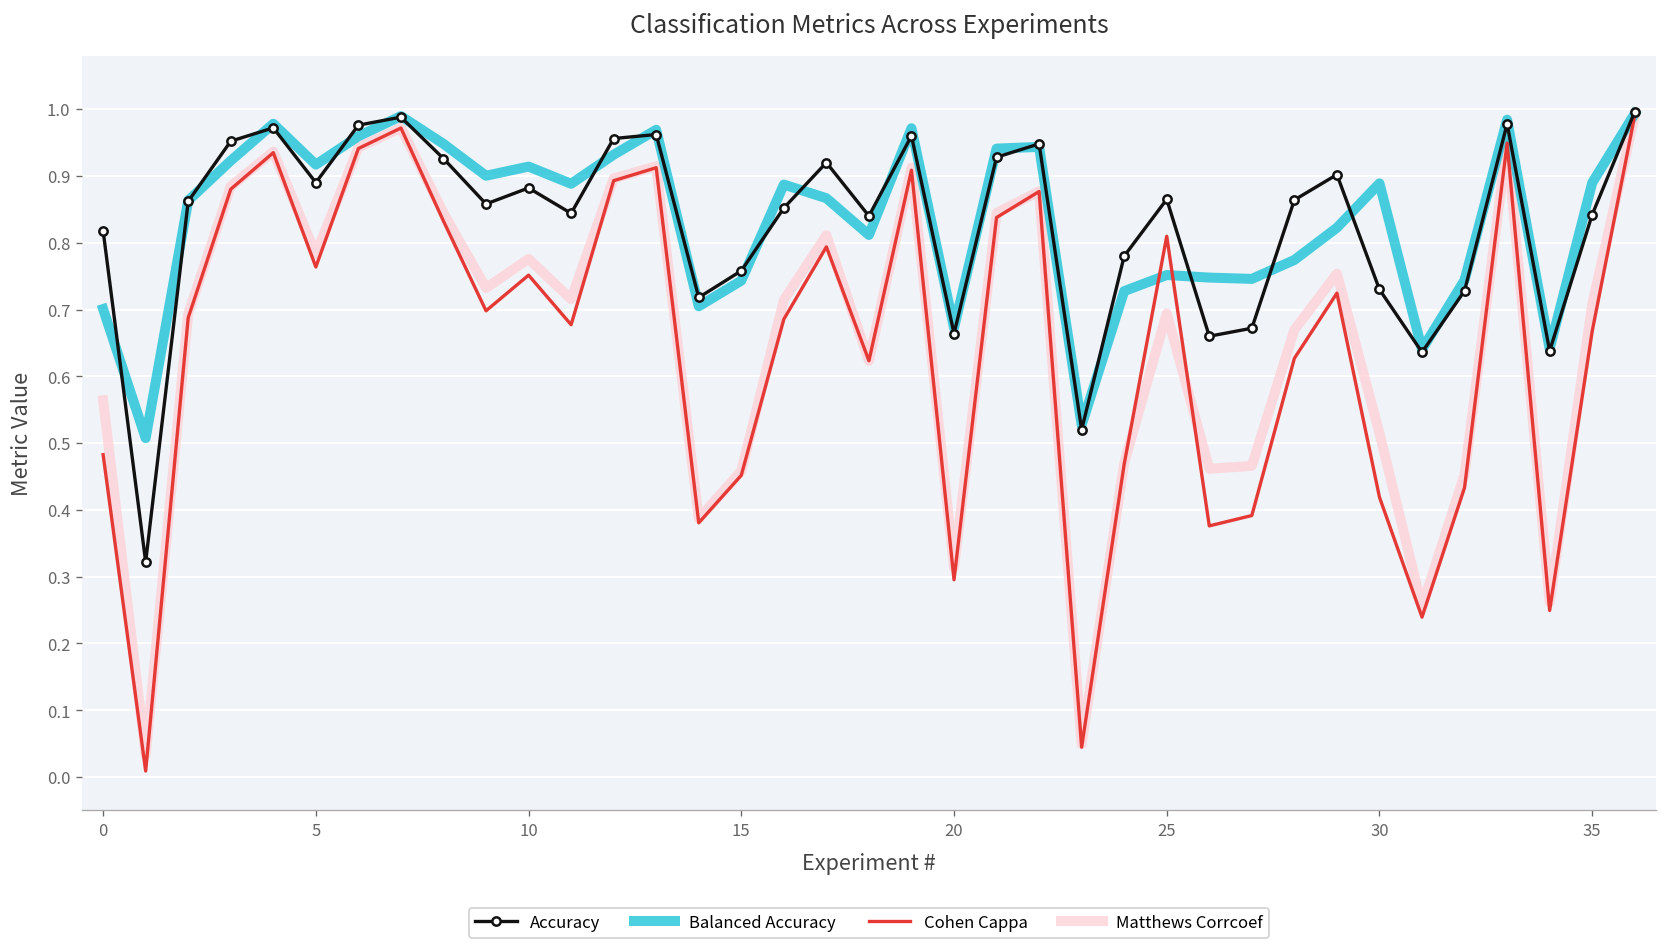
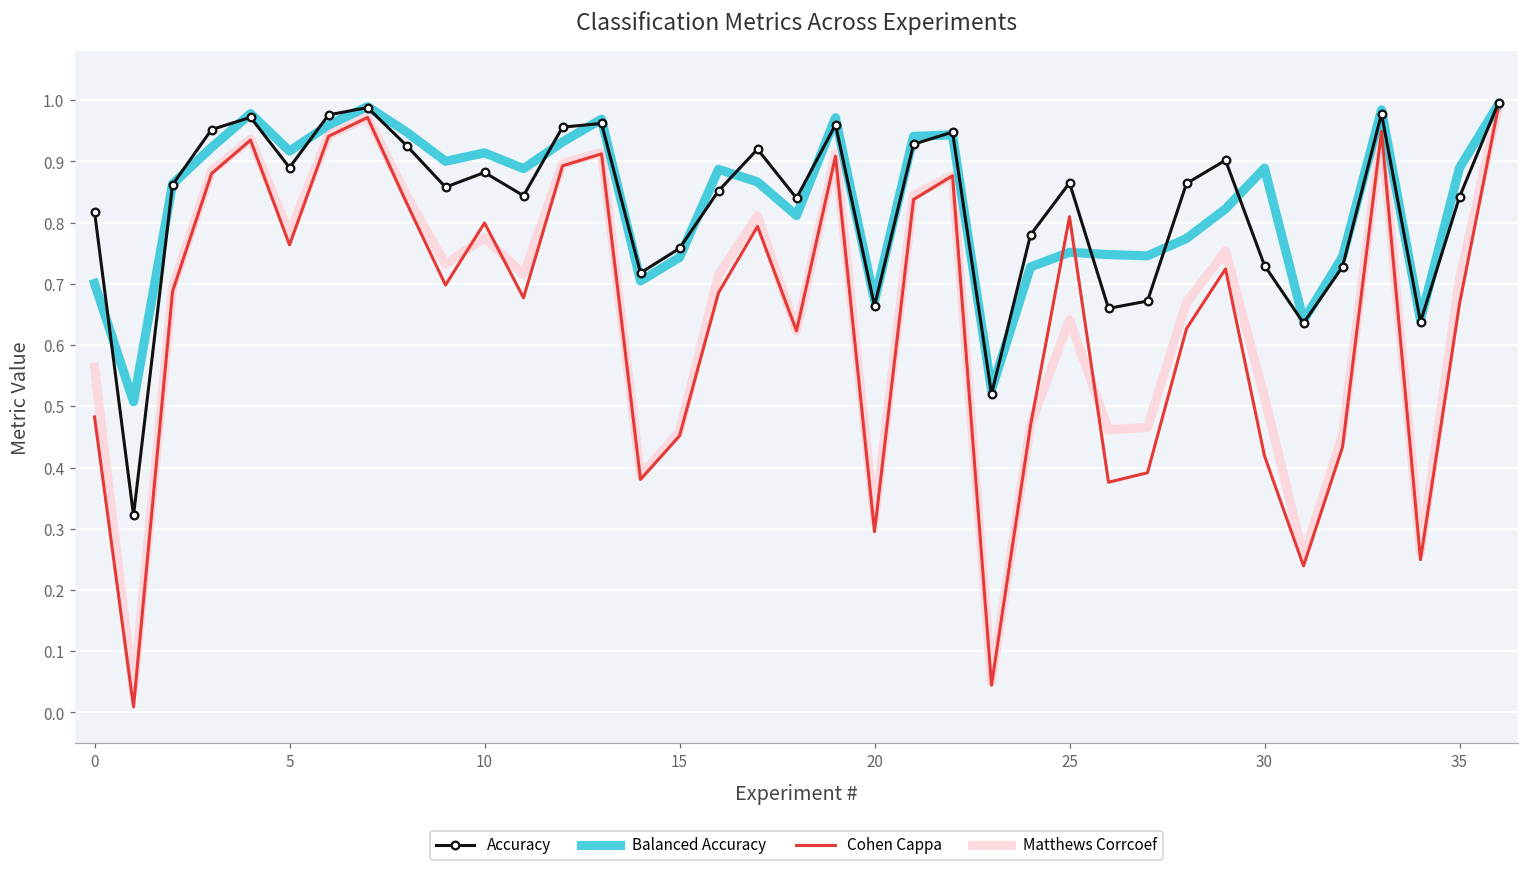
  {
    "Accuracy": {
      "0": 0.82,
      "5": 0.89,
      "10": 0.88,
      "15": 0.76,
      "20": 0.66,
      "25": 0.87,
      "30": 0.73,
      "35": 0.84
    },
    "Balanced Accuracy": {
      "0": 0.70,
      "5": 0.92,
      "10": 0.91,
      "15": 0.74,
      "20": 0.67,
      "25": 0.75,
      "30": 0.89,
      "35": 0.89
    },
    "Cohen Cappa": {
      "0": 0.48,
      "5": 0.76,
-     "10": 0.75,
+     "10": 0.80,
      "15": 0.45,
      "20": 0.30,
      "25": 0.81,
      "30": 0.42,
      "35": 0.67
    },
    "Matthews Corrcoef": {
      "0": 0.56,
      "5": 0.78,
      "10": 0.78,
      "15": 0.46,
      "20": 0.31,
-     "25": 0.69,
+     "25": 0.64,
      "30": 0.51,
      "35": 0.71
    }
  }
